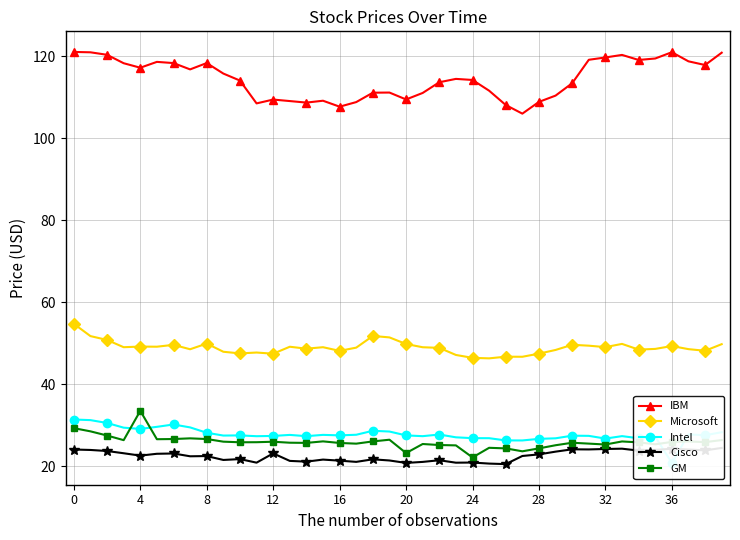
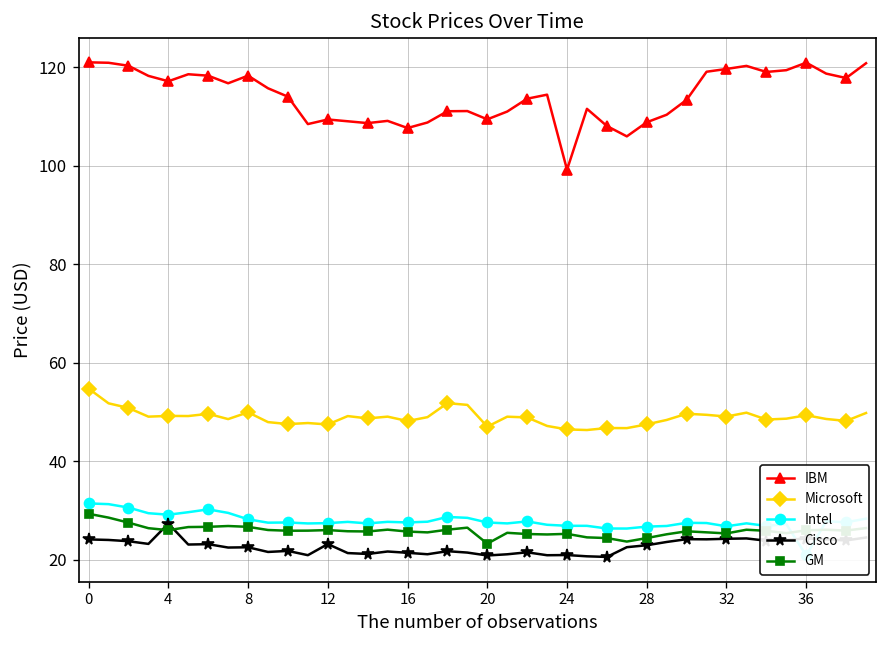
  {
    "IBM": {
      "0": 121,
      "4": 117,
      "8": 118,
      "12": 109,
      "16": 108,
      "20": 109,
-     "24": 114,
+     "24": 99,
      "28": 109,
      "32": 120,
      "36": 121
    },
    "Microsoft": {
      "0": 55,
      "4": 49,
      "8": 50,
      "12": 47,
      "16": 48,
-     "20": 50,
+     "20": 47,
      "24": 46,
      "28": 47,
      "32": 49,
      "36": 49
    },
    "Intel": {
      "0": 31,
      "4": 29,
      "8": 28,
      "12": 27,
      "16": 28,
      "20": 28,
      "24": 27,
      "28": 27,
      "32": 27
    },
    "Cisco": {
      "0": 24,
-     "4": 23,
+     "4": 27,
      "8": 23,
      "12": 23,
      "16": 21,
      "20": 21,
      "24": 21,
      "28": 23,
      "32": 24
    },
    "GM": {
      "0": 29,
-     "4": 34,
+     "4": 26,
      "8": 27,
      "12": 26,
      "16": 26,
      "20": 23,
-     "24": 22,
+     "24": 25,
      "28": 24,
      "32": 25
    }
  }
